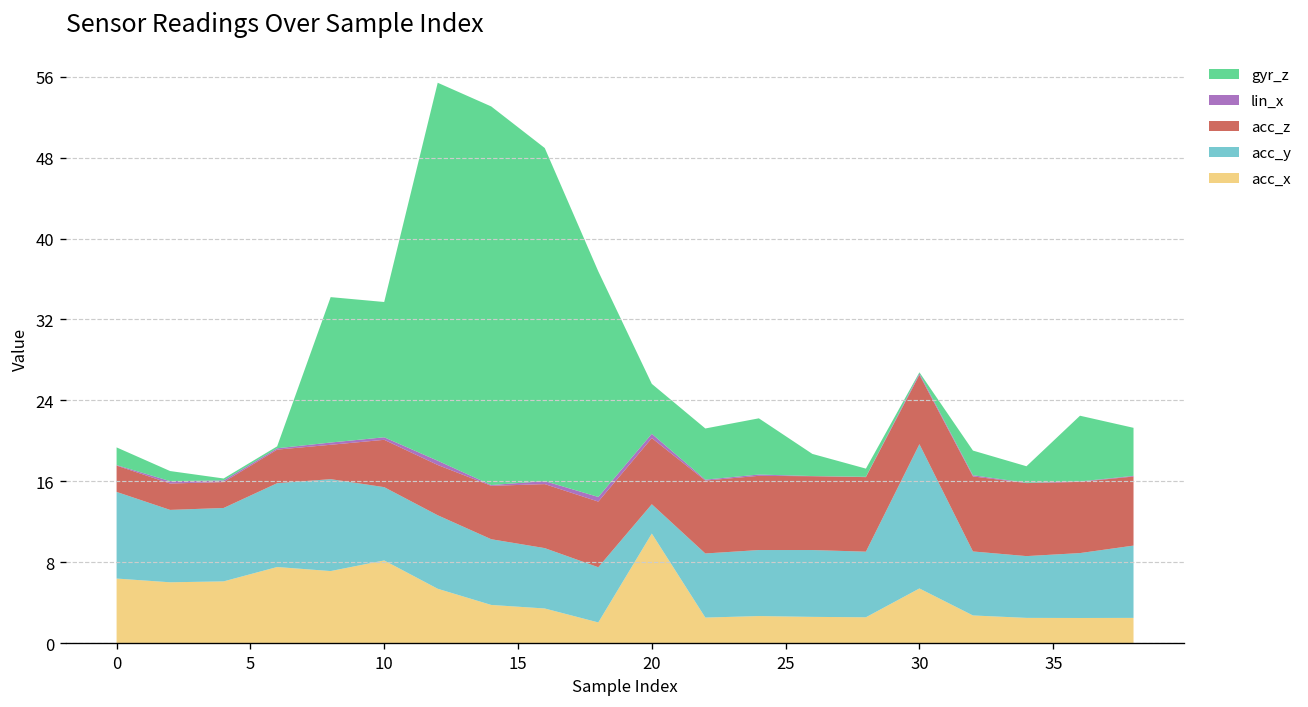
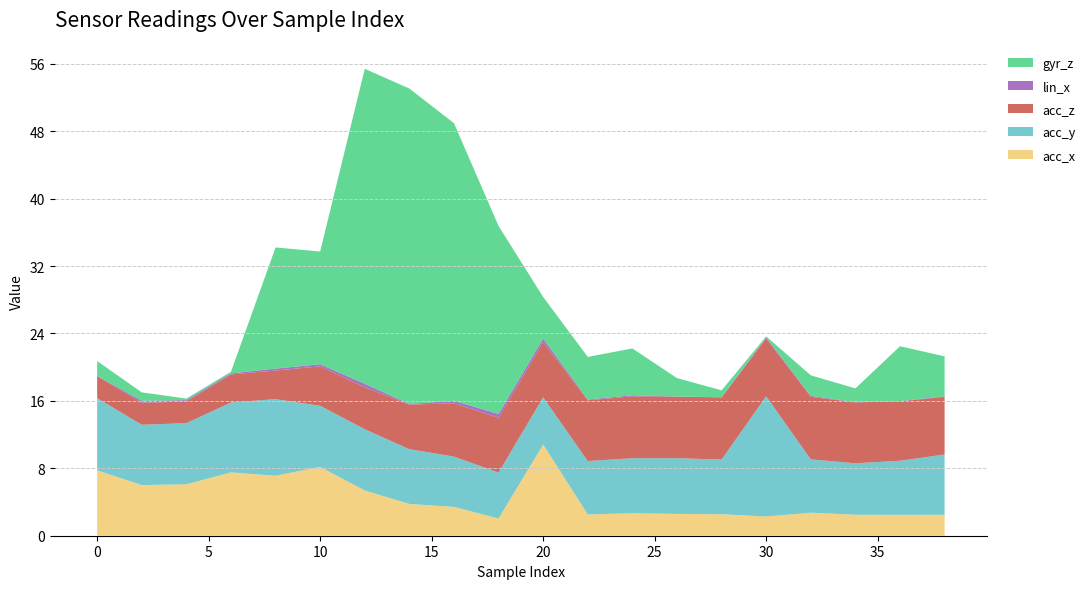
  {
    "acc_x": {
-     "0": 6,
+     "0": 8,
      "10": 8,
      "20": 11,
-     "30": 5
+     "30": 2
    },
    "acc_y": {
      "0": 9,
      "10": 7,
-     "20": 3,
+     "20": 6,
      "30": 14
    },
    "acc_z": {
      "20": 7
    },
    "lin_x": {
      "20": 0
    },
    "gyr_z": {
      "0": 2,
      "10": 13,
      "20": 5
    }
  }
